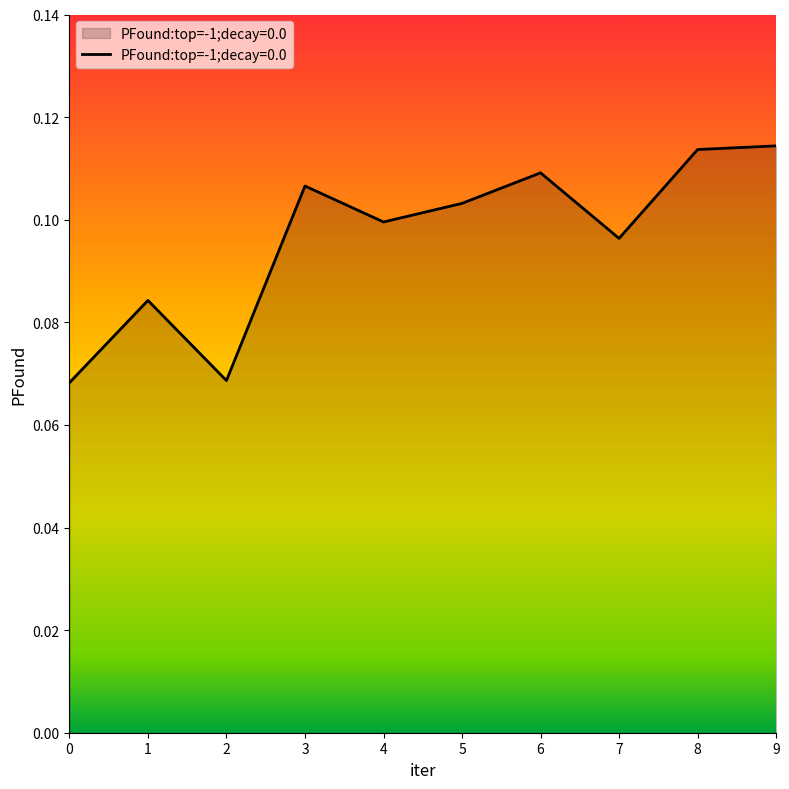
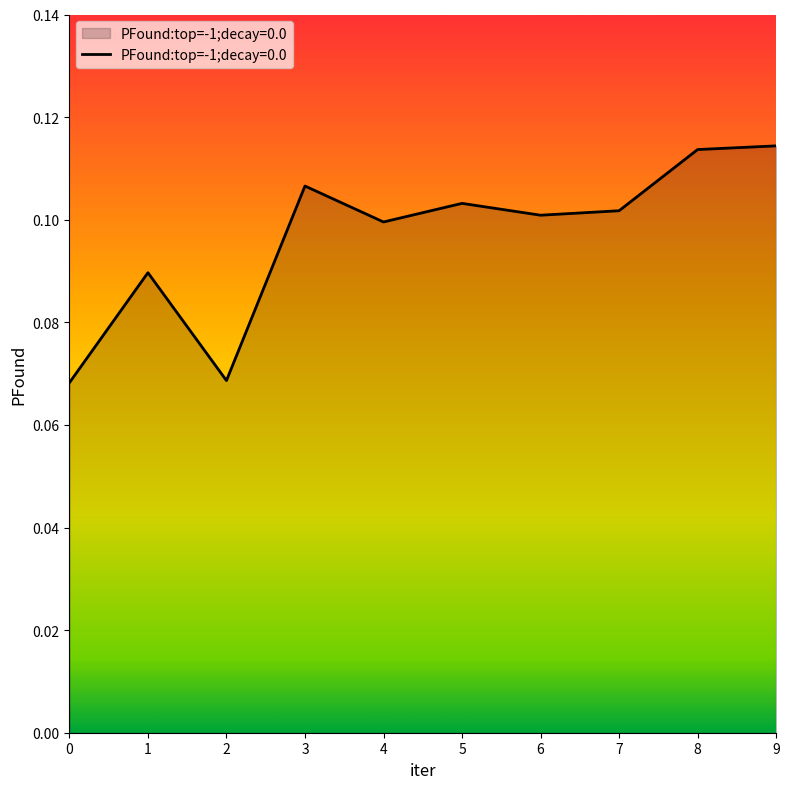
  {
    "0": 0.068,
-   "1": 0.084,
+   "1": 0.090,
    "2": 0.069,
    "3": 0.107,
    "4": 0.100,
    "5": 0.103,
-   "6": 0.109,
-   "7": 0.096,
+   "6": 0.101,
+   "7": 0.102,
    "8": 0.114,
    "9": 0.114
  }
